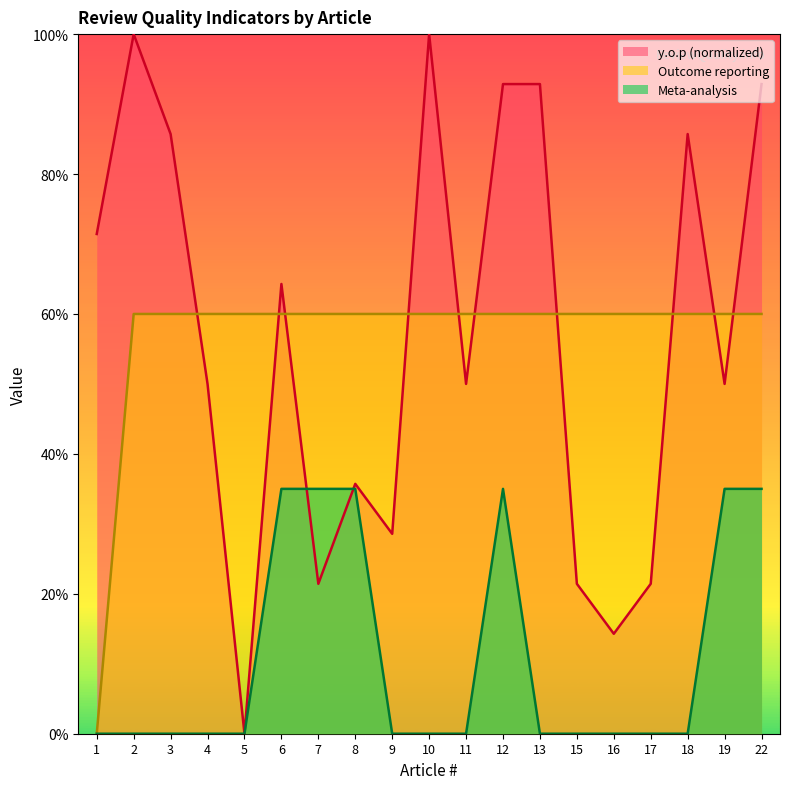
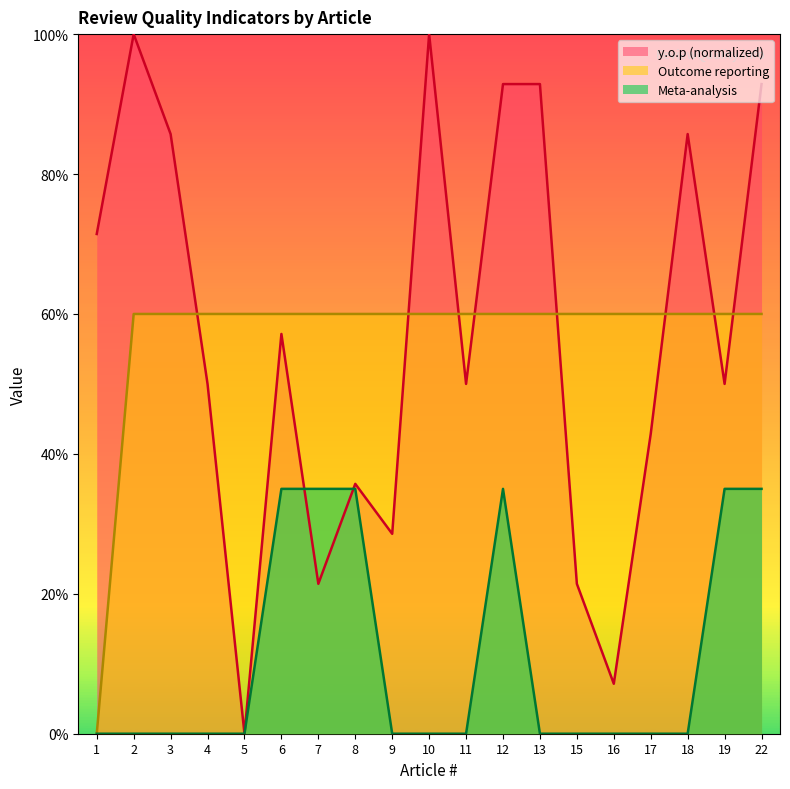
  {
    "y.o.p (normalized)": {
      "1": "71%",
      "2": "100%",
      "3": "86%",
      "4": "50%",
-     "6": "64%",
+     "6": "57%",
      "7": "21%",
      "8": "36%",
      "9": "29%",
      "10": "100%",
      "11": "50%",
      "12": "93%",
      "13": "93%",
      "15": "21%",
-     "16": "14%",
-     "17": "21%",
+     "16": "7%",
+     "17": "43%",
      "18": "86%",
      "19": "50%"
    },
    "Outcome reporting": {
      "2": "60%",
      "3": "60%",
      "4": "60%",
      "5": "60%",
      "6": "60%",
      "7": "60%",
      "8": "60%",
      "9": "60%",
      "10": "60%",
      "11": "60%",
      "12": "60%",
      "13": "60%",
      "15": "60%",
      "16": "60%",
      "17": "60%",
      "18": "60%",
      "19": "60%",
      "22": "60%"
    },
    "Meta-analysis": {
      "2": "0%",
      "3": "0%",
      "4": "0%",
      "6": "35%",
      "7": "35%",
      "8": "35%",
      "9": "0%",
      "10": "0%",
      "11": "0%",
      "12": "35%",
      "13": "0%",
      "15": "0%",
      "16": "0%",
      "17": "0%",
      "18": "0%",
      "19": "35%",
      "22": "35%"
    }
  }
